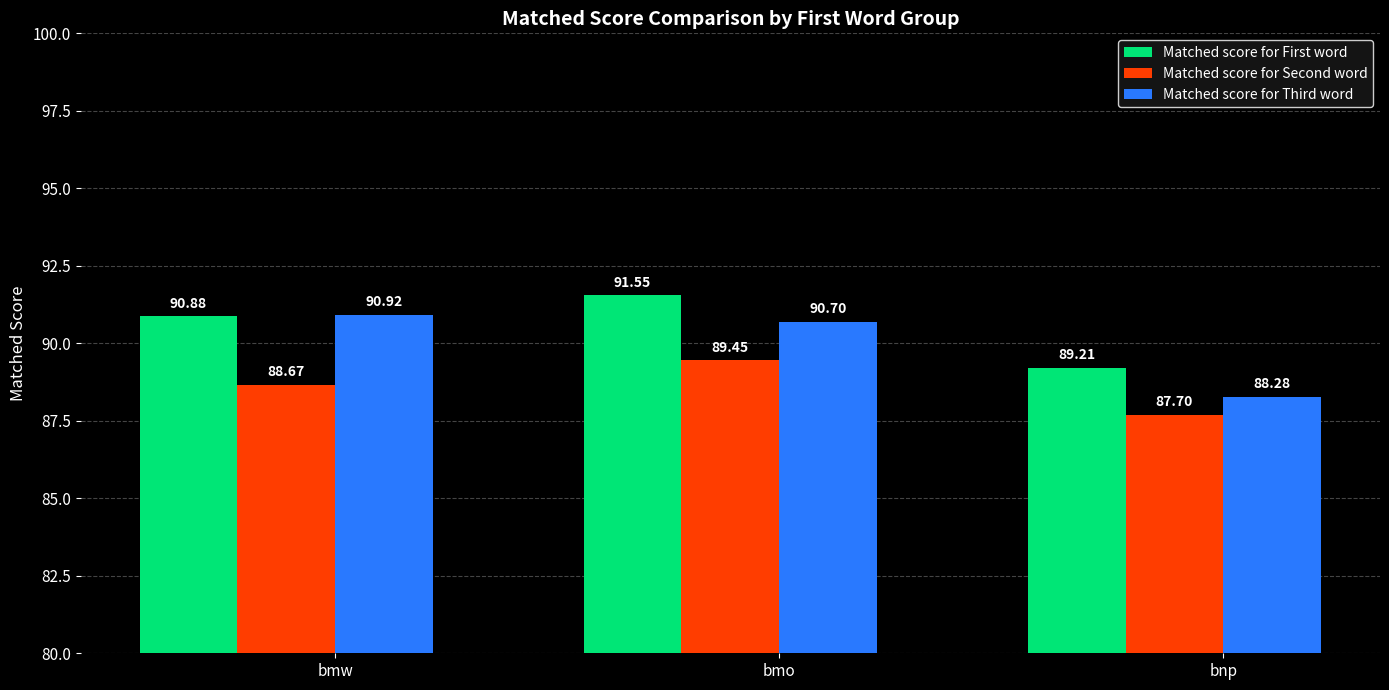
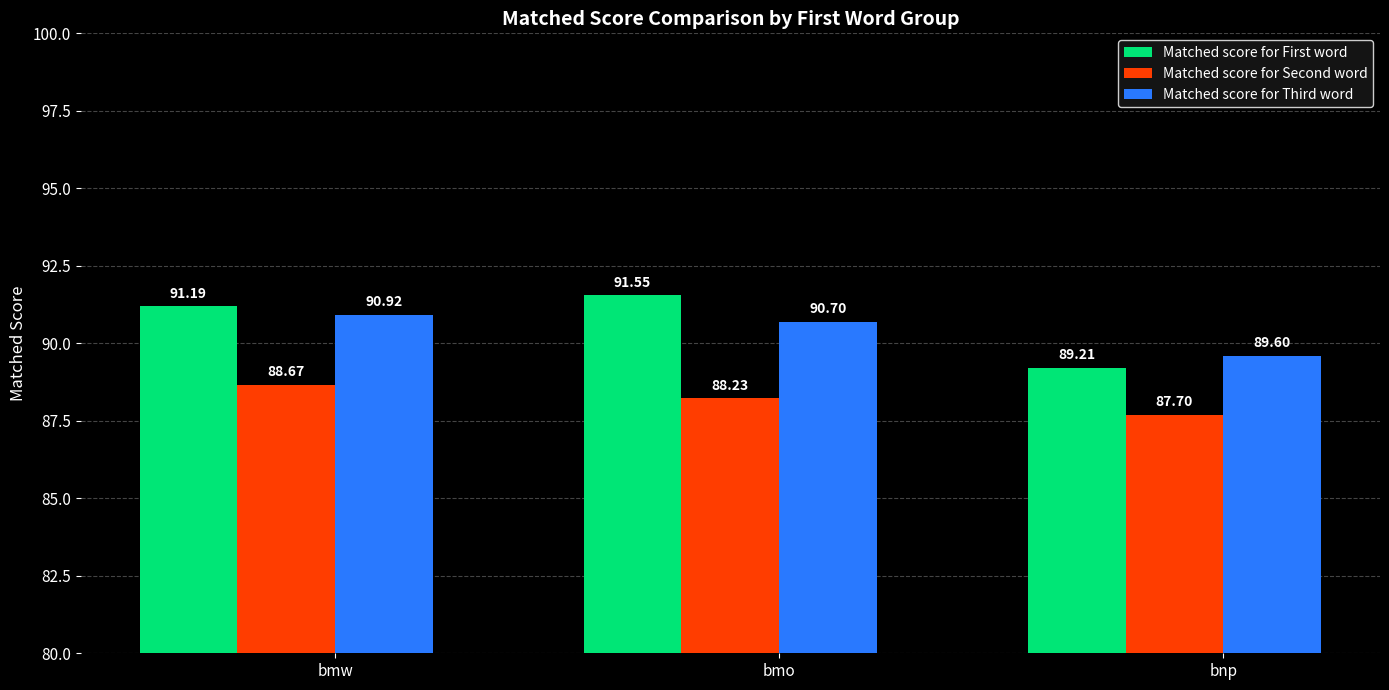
  {
    "Matched score for First word": {
-     "bmw": 90.88,
+     "bmw": 91.19,
      "bmo": 91.55,
      "bnp": 89.21
    },
    "Matched score for Second word": {
      "bmw": 88.67,
-     "bmo": 89.45,
+     "bmo": 88.23,
      "bnp": 87.70
    },
    "Matched score for Third word": {
      "bmw": 90.92,
      "bmo": 90.70,
-     "bnp": 88.28
+     "bnp": 89.60
    }
  }
